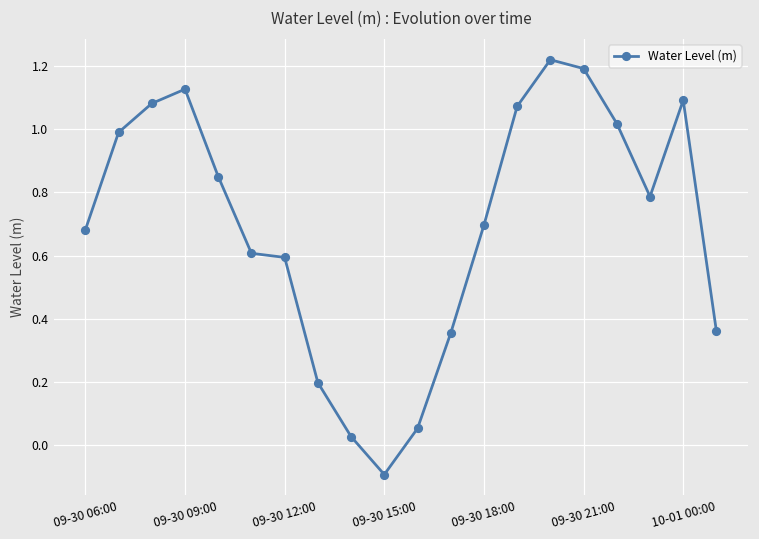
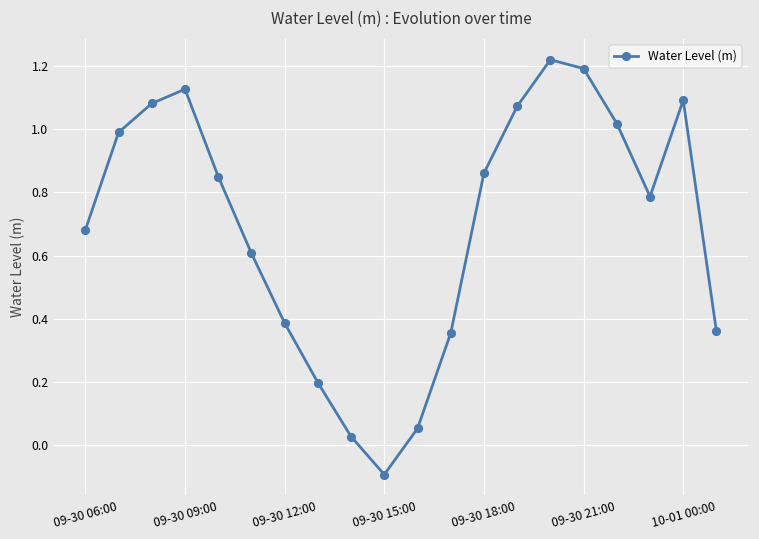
  {
    "09-30 06:00": 0.68,
    "09-30 09:00": 1.13,
-   "09-30 12:00": 0.59,
+   "09-30 12:00": 0.39,
    "09-30 15:00": -0.09,
-   "09-30 18:00": 0.70,
+   "09-30 18:00": 0.86,
    "09-30 21:00": 1.19,
    "10-01 00:00": 1.09
  }
